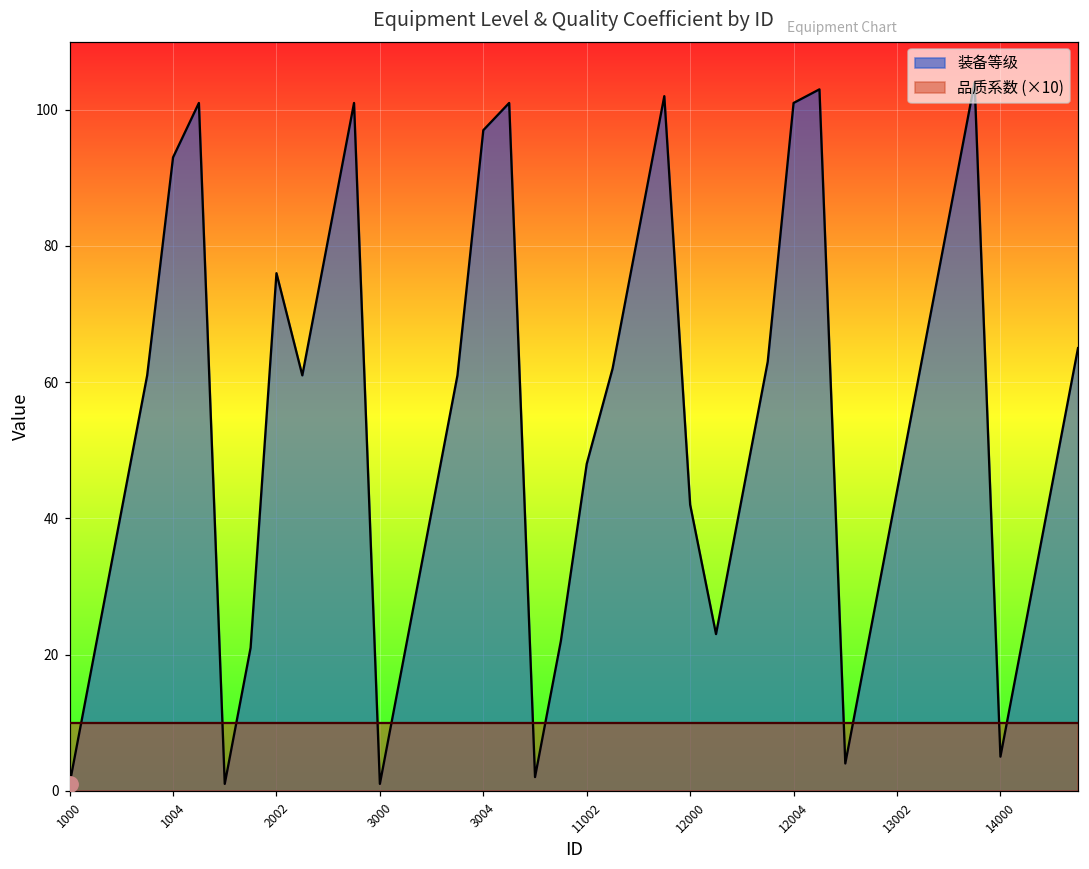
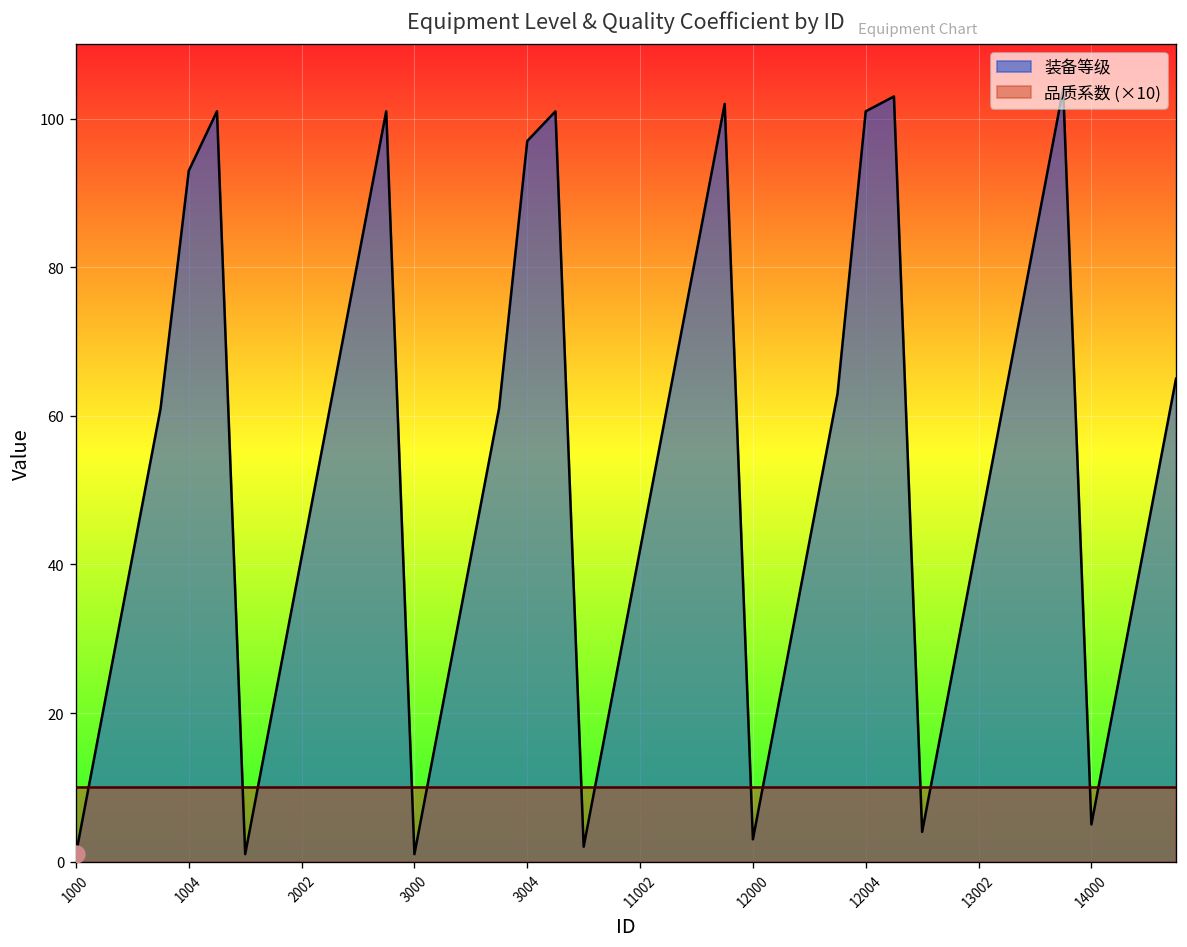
  {
    "装备等级": {
      "1004": 93,
-     "2002": 76,
+     "2002": 41,
      "3000": 1,
      "3004": 97,
-     "11002": 48,
-     "12000": 42,
+     "11002": 42,
+     "12000": 3,
      "12004": 101,
      "13002": 44,
      "14000": 5
    },
    "品质系数 (×10)": {
      "1000": 10,
      "1004": 10,
      "2002": 10,
      "3000": 10,
      "3004": 10,
      "11002": 10,
      "12000": 10,
      "12004": 10,
      "13002": 10,
      "14000": 10
    }
  }
